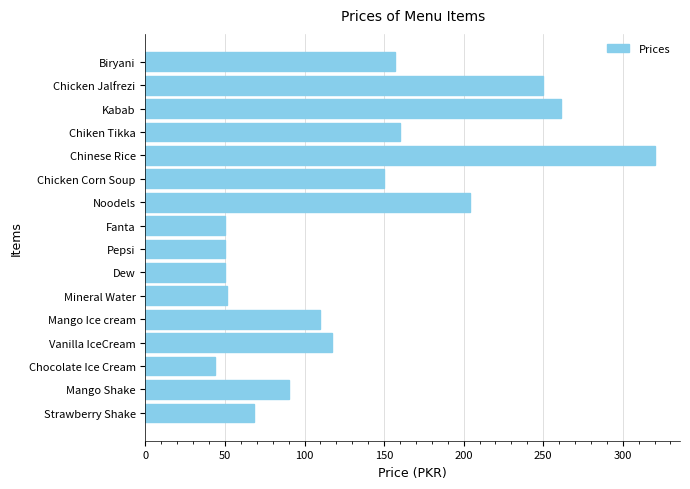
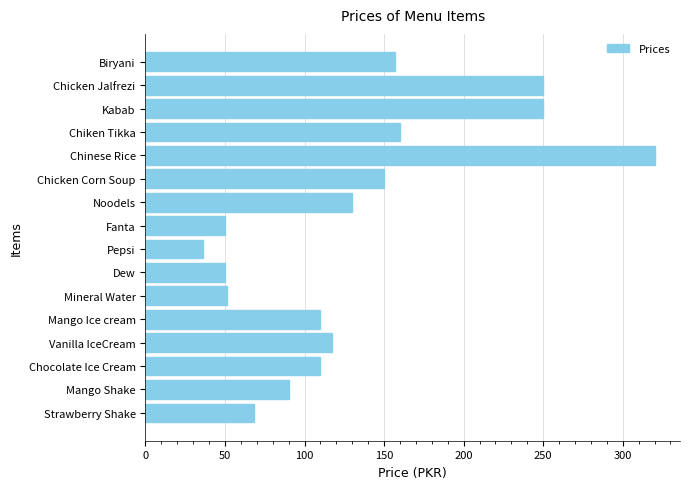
  {
    "Biryani": 157,
    "Chicken Jalfrezi": 250,
-   "Kabab": 261,
+   "Kabab": 250,
    "Chiken Tikka": 160,
    "Chinese Rice": 320,
    "Chicken Corn Soup": 150,
-   "Noodels": 204,
+   "Noodels": 130,
    "Fanta": 50,
-   "Pepsi": 50,
+   "Pepsi": 36,
    "Dew": 50,
    "Mineral Water": 51,
    "Mango Ice cream": 110,
    "Vanilla IceCream": 117,
-   "Chocolate Ice Cream": 44,
+   "Chocolate Ice Cream": 110,
    "Mango Shake": 90,
    "Strawberry Shake": 68
  }
